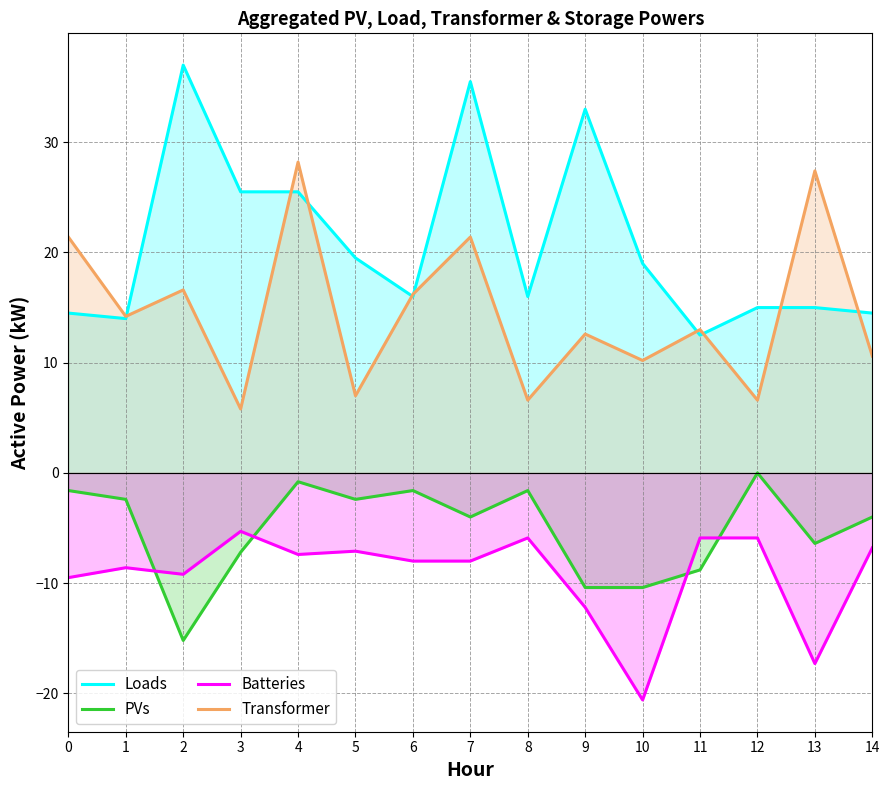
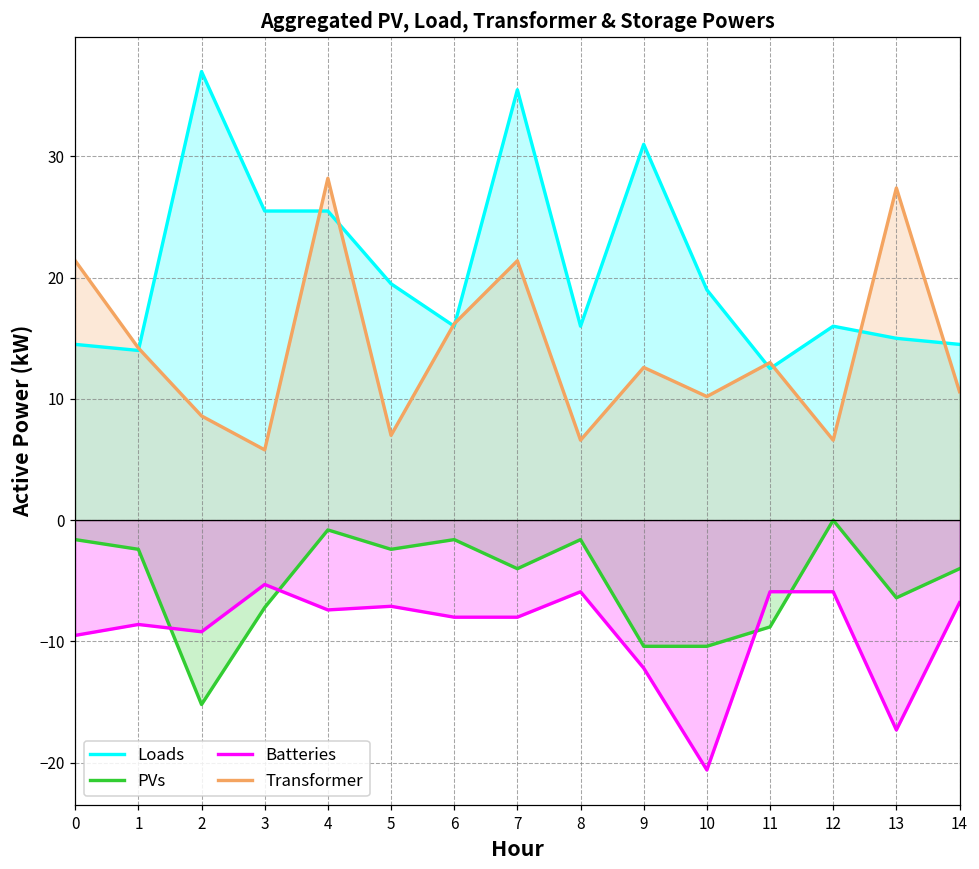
  {
    "Loads": {
      "0": 14.5,
      "2": 37.0,
      "3": 25.5,
      "4": 25.5,
      "5": 19.5,
      "7": 35.5,
      "8": 16.0,
-     "9": 33.0,
+     "9": 31.0,
      "10": 19.0,
      "11": 12.5,
-     "12": 15.0,
+     "12": 16.0,
      "13": 15.0,
      "14": 14.5
    },
    "Batteries": {
      "0": -9.5,
      "1": -8.6,
      "2": -9.2,
      "3": -5.3,
      "4": -7.4,
      "5": -7.1,
      "6": -8.0,
      "7": -8.0,
      "8": -5.9,
      "9": -12.2,
      "10": -20.6,
      "11": -5.9,
      "12": -5.9,
      "13": -17.3,
      "14": -6.8
    },
    "Transformer": {
      "0": 21.4,
-     "2": 16.6,
+     "2": 8.6,
      "3": 5.8,
      "4": 28.2,
      "5": 7.0,
      "7": 21.4,
      "8": 6.6,
      "9": 12.6,
      "10": 10.2,
      "11": 13.0,
      "12": 6.6,
      "13": 27.4,
      "14": 10.6
    }
  }
